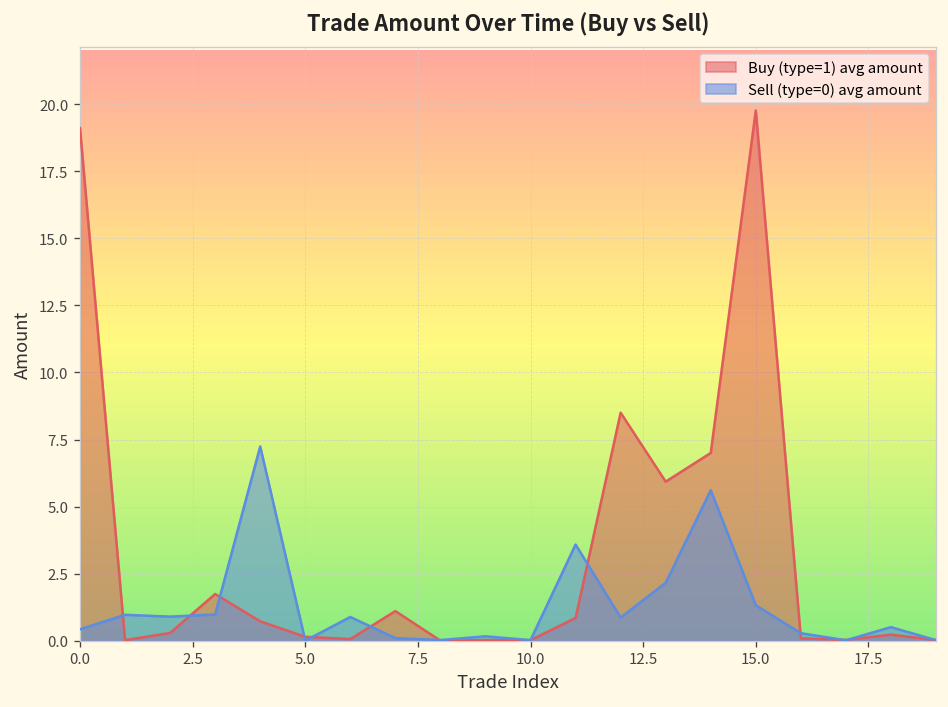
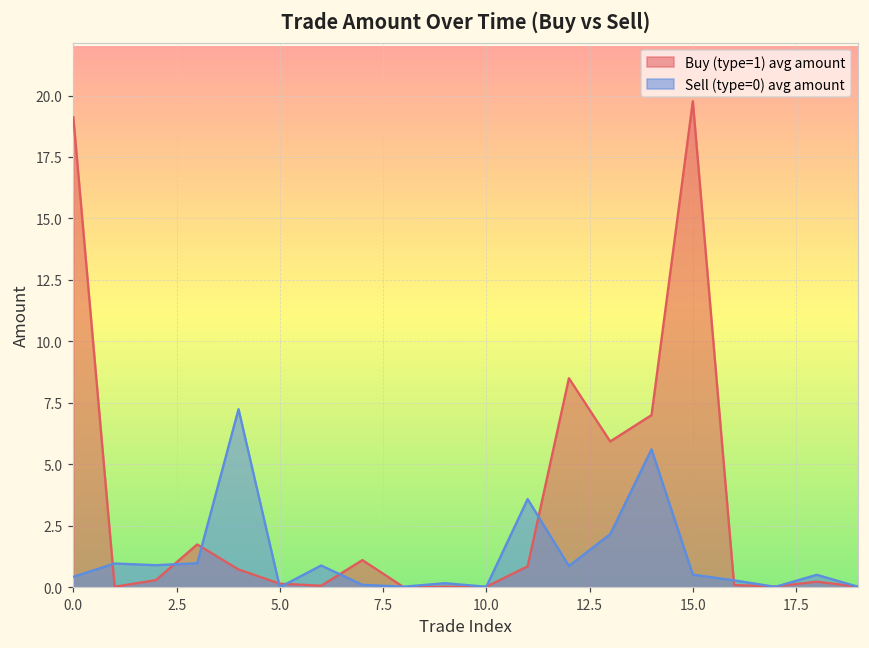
  {
    "Buy (type=1) avg amount": {
      "0.0": 19.1,
      "5.0": 0.1,
      "15.0": 19.8
    },
    "Sell (type=0) avg amount": {
      "0.0": 0.4,
      "5.0": 0.0,
-     "15.0": 1.3
+     "15.0": 0.5
    }
  }
